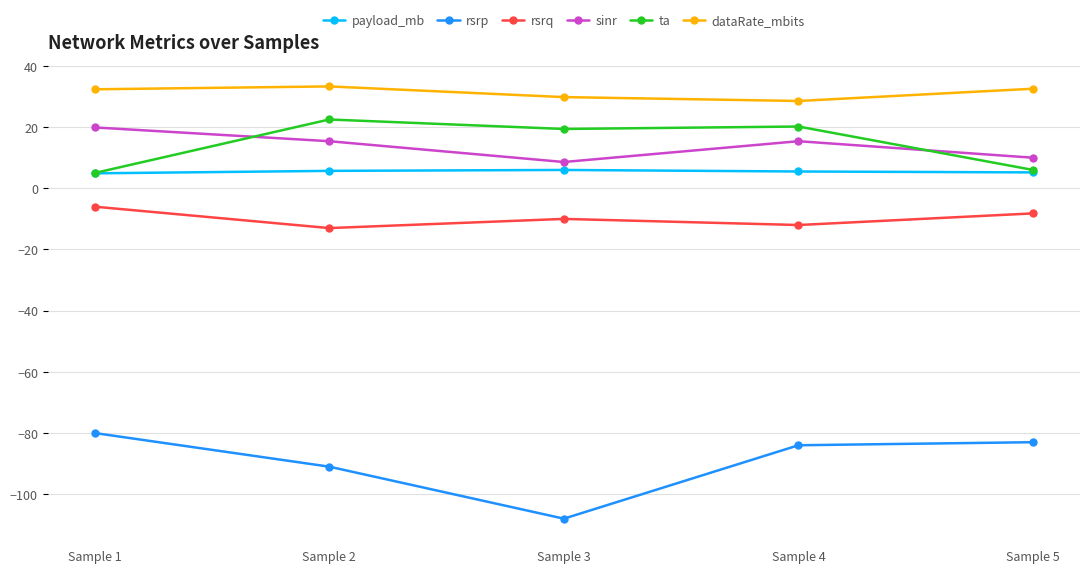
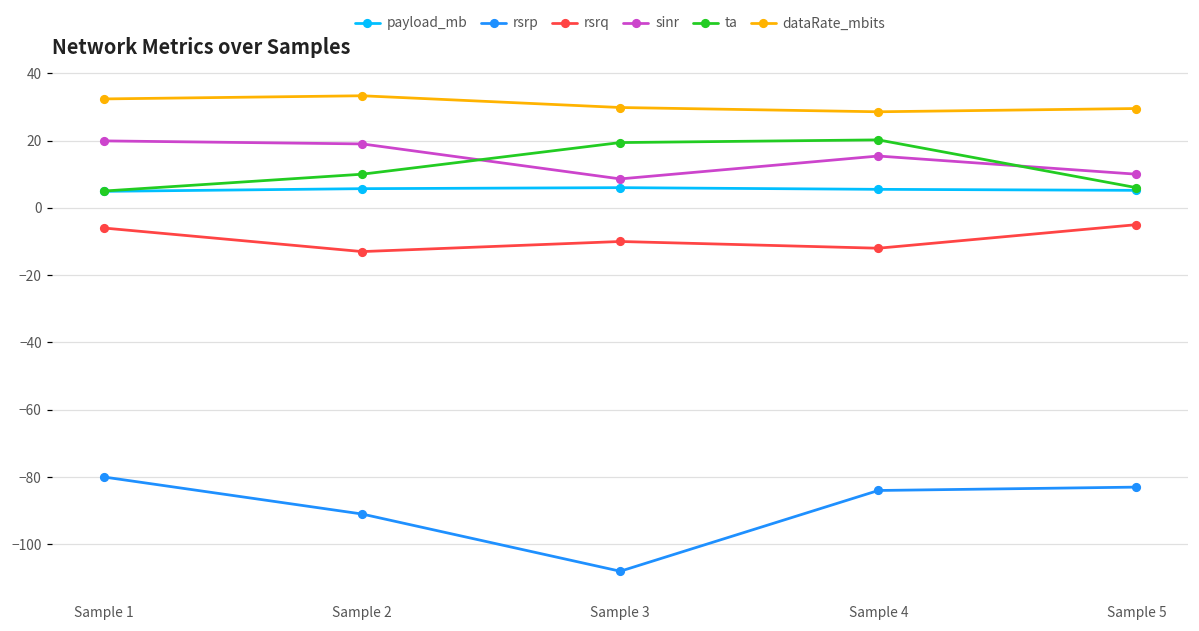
  {
    "rsrq": {
      "Sample 1": -6,
      "Sample 2": -13,
      "Sample 3": -10,
      "Sample 4": -12,
-     "Sample 5": -8
+     "Sample 5": -5
    },
    "sinr": {
      "Sample 1": 20,
-     "Sample 2": 15,
+     "Sample 2": 19,
      "Sample 3": 9,
      "Sample 4": 15,
      "Sample 5": 10
    },
    "ta": {
-     "Sample 2": 23,
+     "Sample 2": 10,
      "Sample 3": 19,
      "Sample 4": 20
    },
    "dataRate_mbits": {
      "Sample 1": 32,
      "Sample 2": 33,
      "Sample 3": 30,
      "Sample 4": 29,
-     "Sample 5": 33
+     "Sample 5": 30
    }
  }
